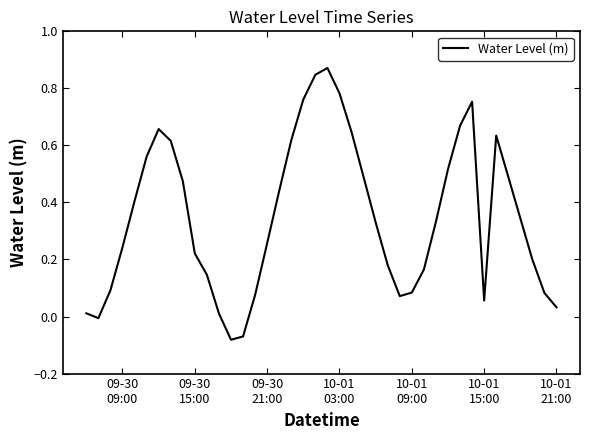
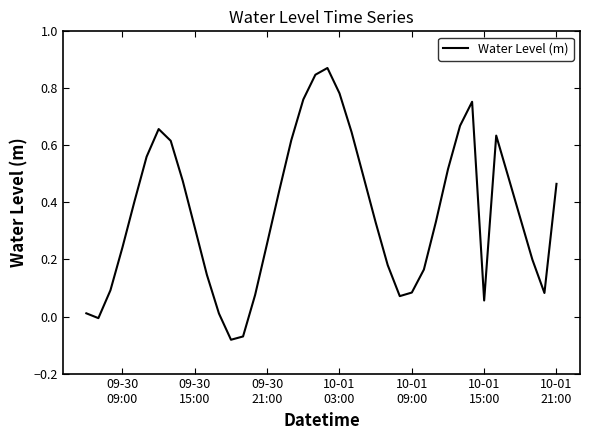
  {
    "09-30 09:00": 0.24,
-   "09-30 15:00": 0.22,
+   "09-30 15:00": 0.31,
    "09-30 21:00": 0.26,
    "10-01 03:00": 0.78,
    "10-01 09:00": 0.08,
    "10-01 15:00": 0.06,
-   "10-01 21:00": 0.03
+   "10-01 21:00": 0.47
  }
